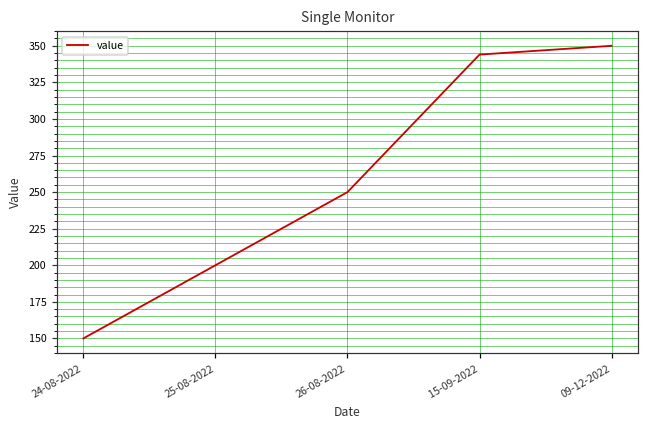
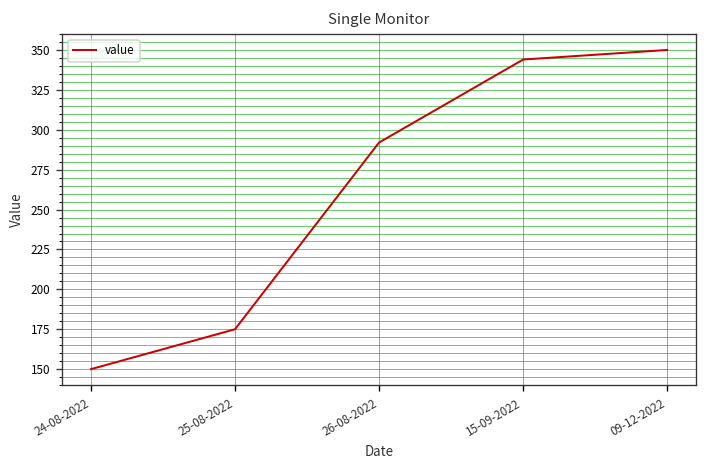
  {
    "24-08-2022": 150,
-   "25-08-2022": 200,
-   "26-08-2022": 250,
+   "25-08-2022": 175,
+   "26-08-2022": 292,
    "15-09-2022": 344,
    "09-12-2022": 350
  }
